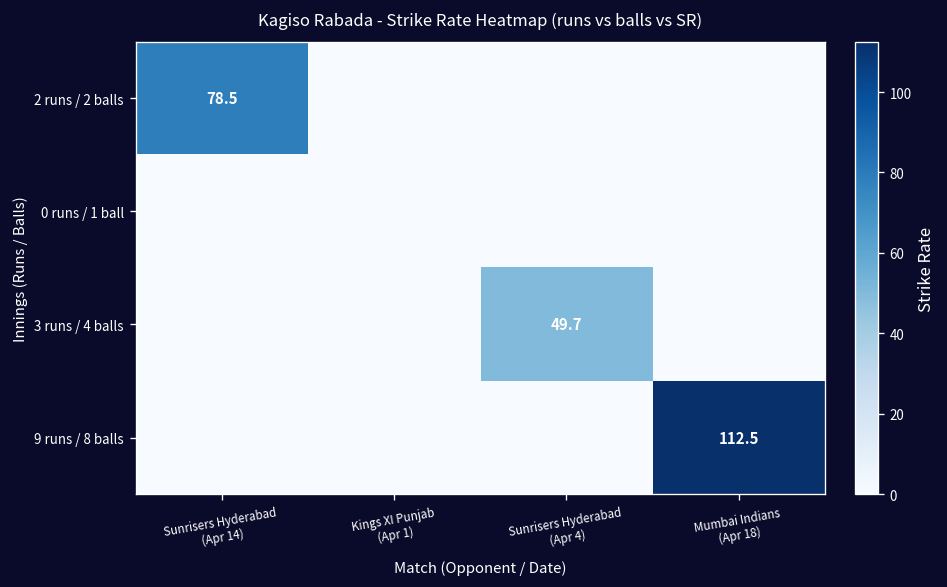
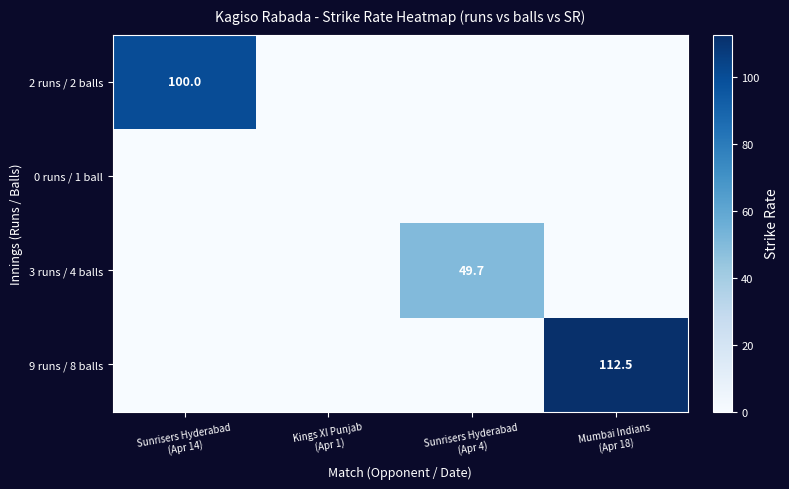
  {
    "2 runs / 2 balls": {
-     "Sunrisers Hyderabad (Apr 14)": 78.5
+     "Sunrisers Hyderabad (Apr 14)": 100.0
    },
    "3 runs / 4 balls": {
      "Sunrisers Hyderabad (Apr 4)": 49.7
    },
    "9 runs / 8 balls": {
      "Mumbai Indians (Apr 18)": 112.5
    }
  }
